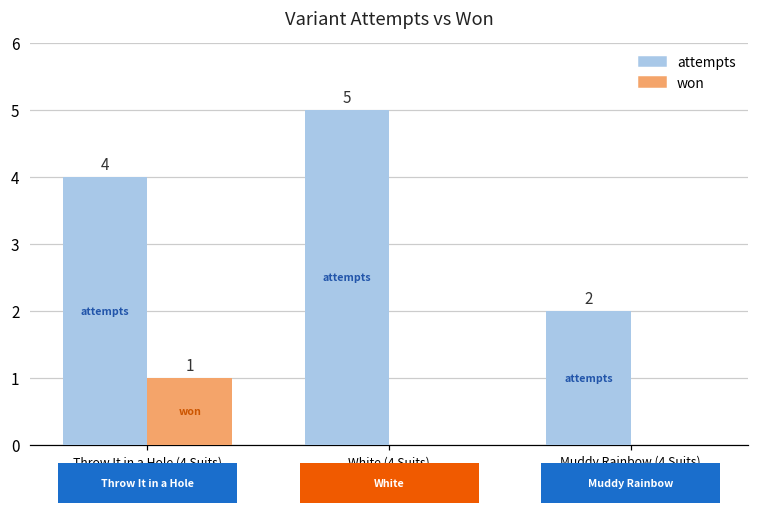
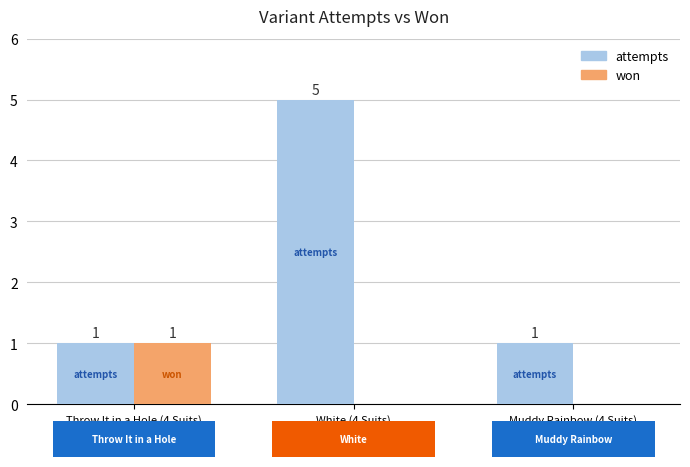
  {
    "attempts": {
-     "Throw It in a Hole (4 Suits)": 4,
+     "Throw It in a Hole (4 Suits)": 1,
      "White (4 Suits)": 5,
-     "Muddy Rainbow (4 Suits)": 2
+     "Muddy Rainbow (4 Suits)": 1
    },
    "won": {
      "Throw It in a Hole (4 Suits)": 1
    }
  }
